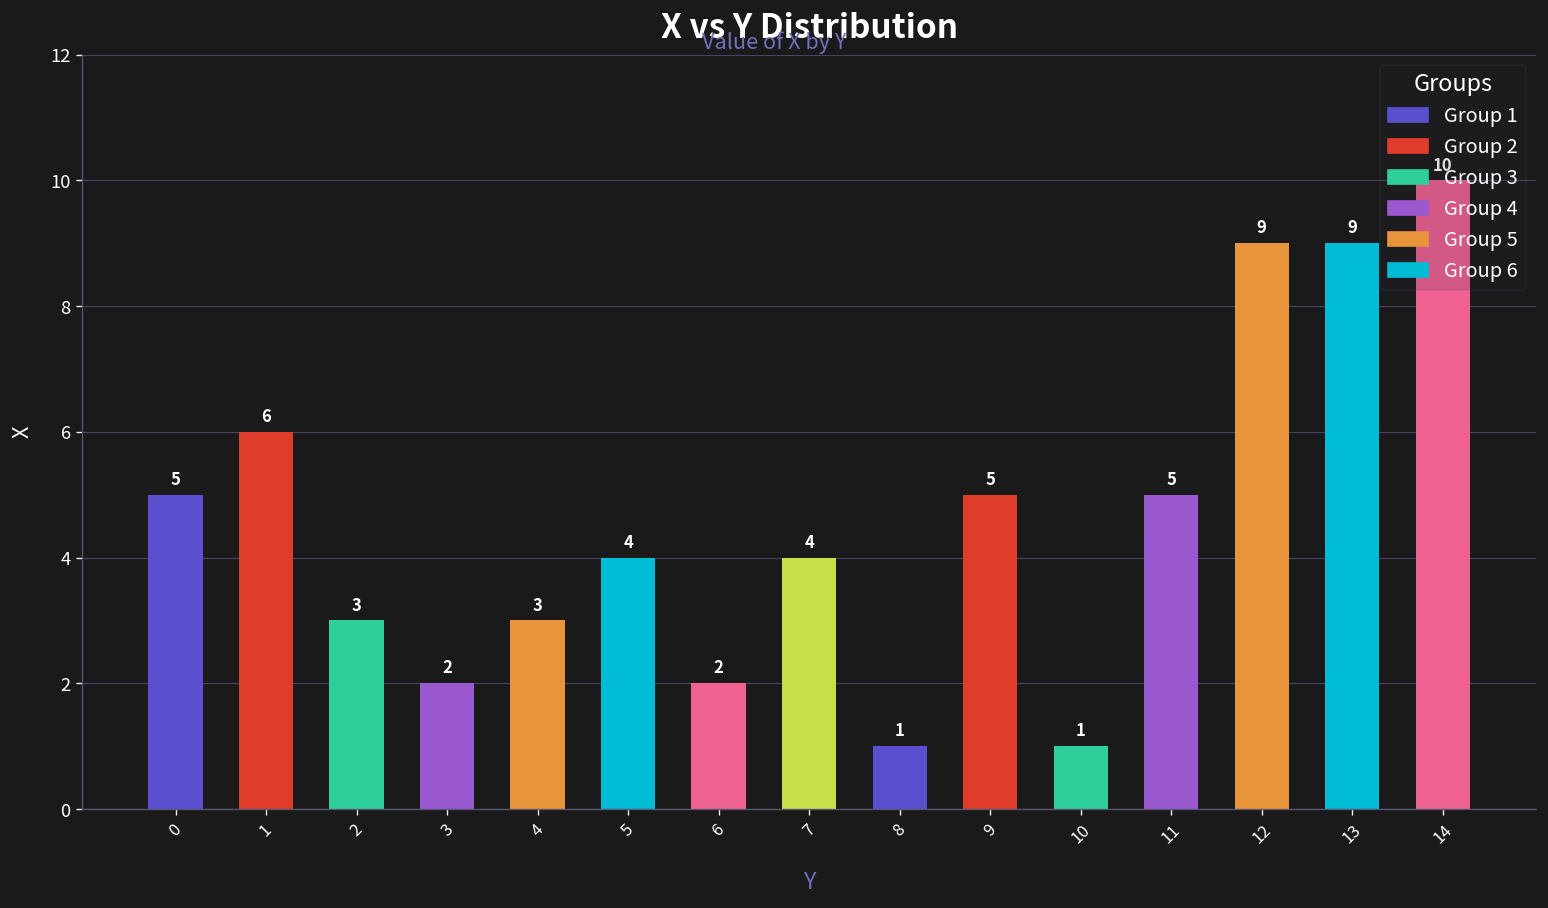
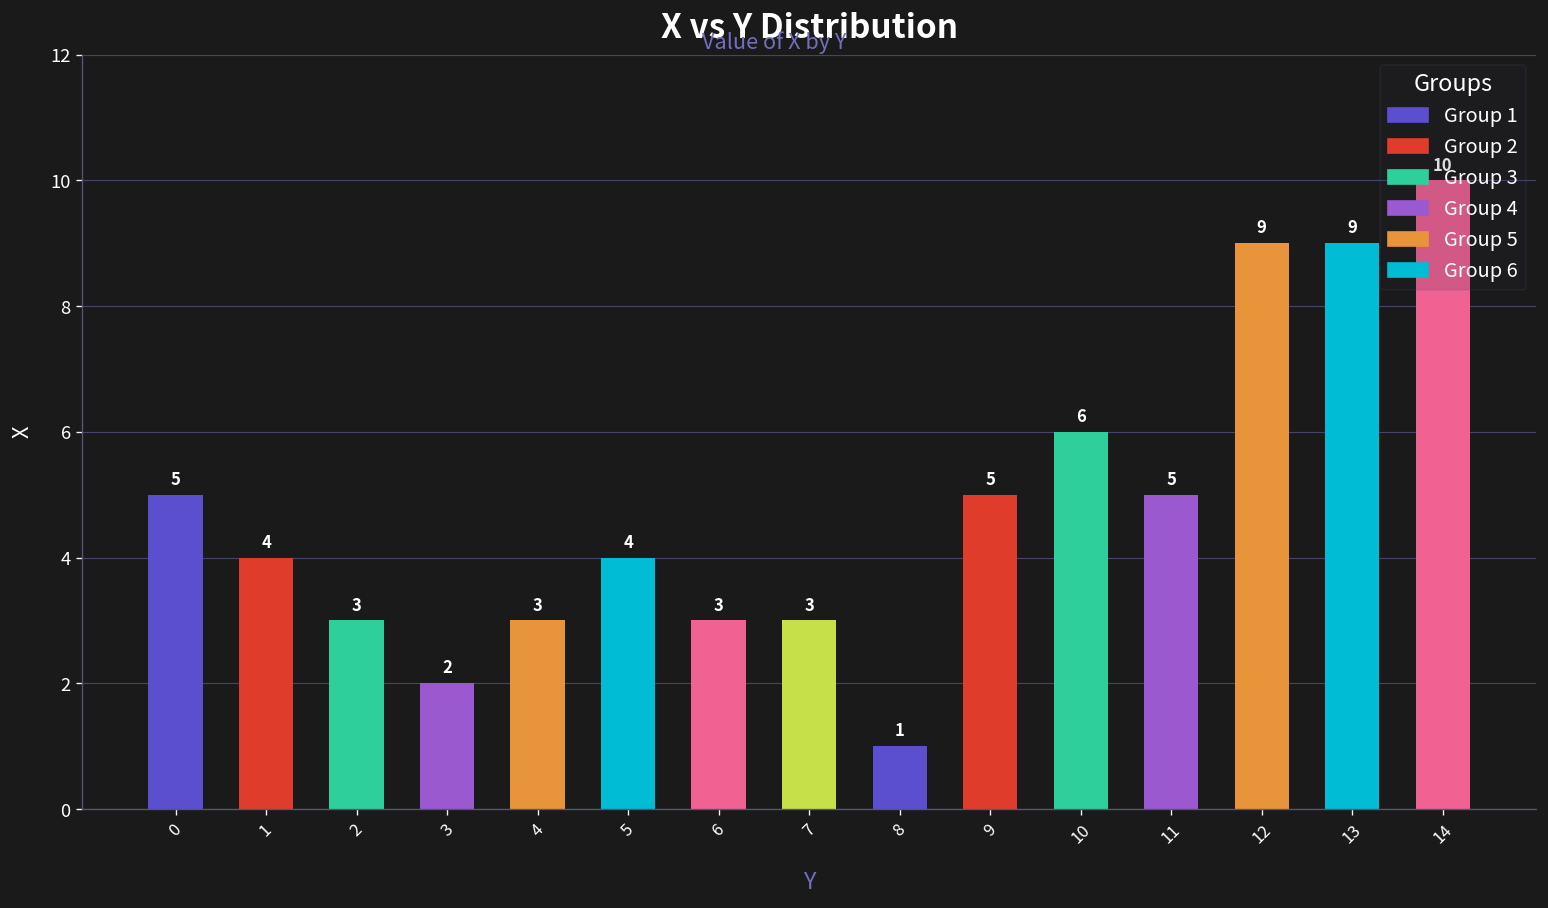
  {
    "0": 5,
-   "1": 6,
+   "1": 4,
    "2": 3,
    "3": 2,
    "4": 3,
    "5": 4,
-   "6": 2,
-   "7": 4,
+   "6": 3,
+   "7": 3,
    "8": 1,
    "9": 5,
-   "10": 1,
+   "10": 6,
    "11": 5,
    "12": 9,
    "13": 9
  }
